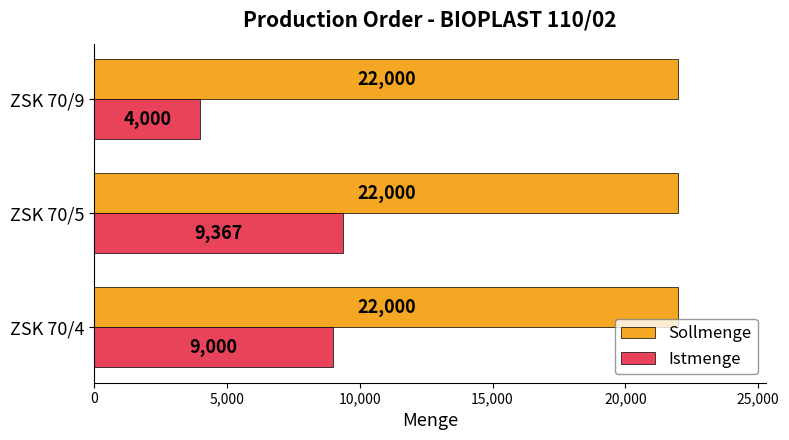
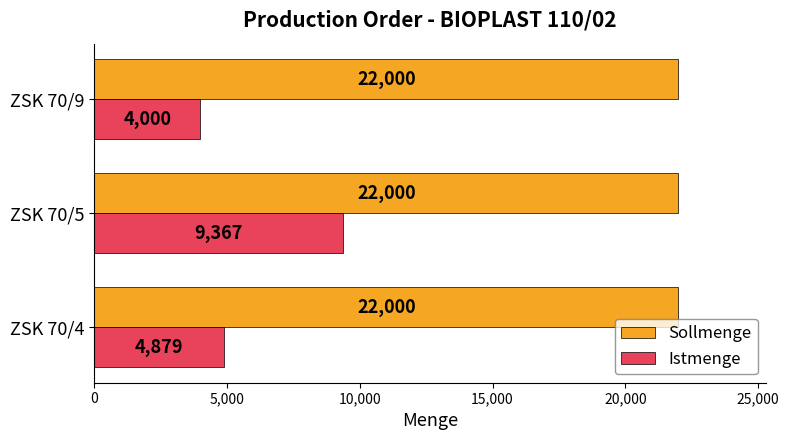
  {
    "Sollmenge": {
      "ZSK 70/9": "22,000",
      "ZSK 70/5": "22,000",
      "ZSK 70/4": "22,000"
    },
    "Istmenge": {
      "ZSK 70/9": "4,000",
      "ZSK 70/5": "9,367",
-     "ZSK 70/4": "9,000"
+     "ZSK 70/4": "4,879"
    }
  }
